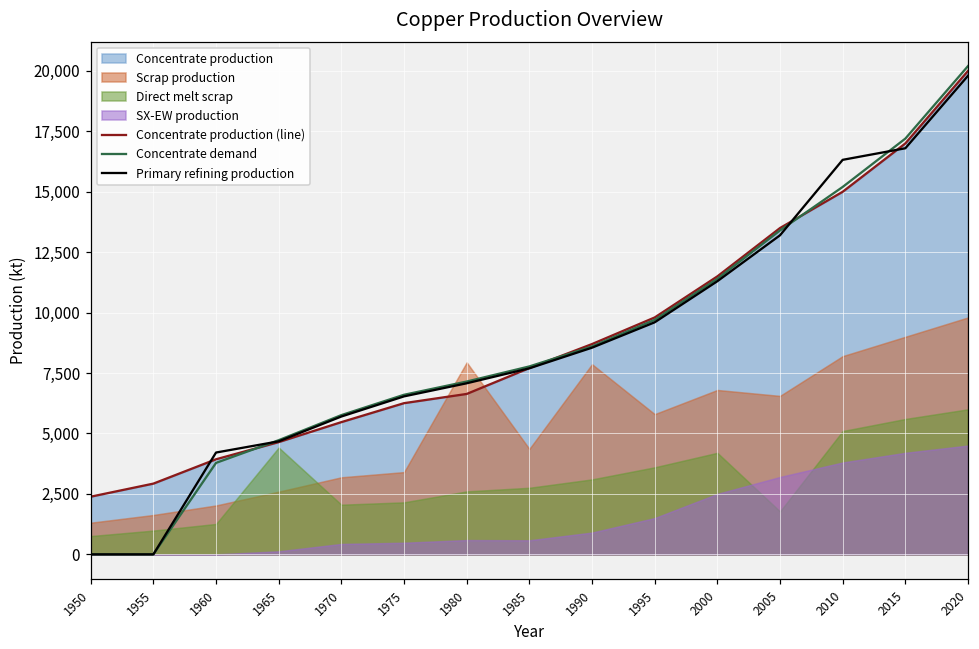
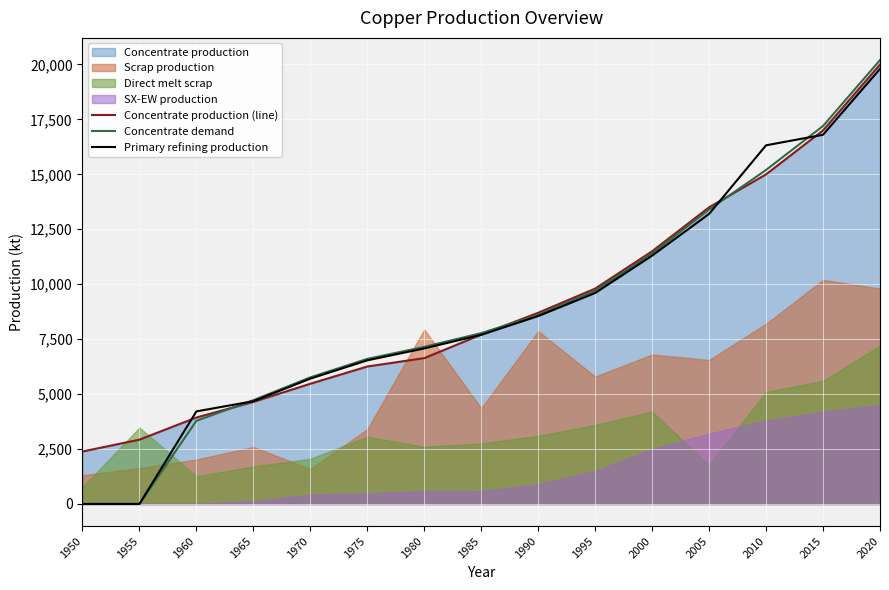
  {
    "Scrap production": {
      "1950": "1,300",
      "1955": "1,600",
      "1960": "2,000",
      "1965": "2,600",
-     "1970": "3,200",
+     "1970": "1,600",
      "1975": "3,400",
      "1980": "7,900",
      "1985": "4,400",
      "1990": "7,900",
      "1995": "5,800",
      "2000": "6,800",
      "2005": "6,600",
      "2010": "8,200",
-     "2015": "9,000",
+     "2015": "10,200",
      "2020": "9,800"
    },
    "Concentrate demand": {
      "1960": "3,800",
      "2010": "15,200",
      "2015": "17,200",
      "2020": "20,200"
    },
    "Direct melt scrap": {
      "1950": "800",
-     "1955": "1,000",
+     "1955": "3,500",
      "1960": "1,300",
-     "1965": "4,400",
+     "1965": "1,700",
      "1970": "2,100",
-     "1975": "2,200",
+     "1975": "3,100",
      "1980": "2,600",
      "1985": "2,800",
      "1990": "3,100",
      "1995": "3,600",
      "2000": "4,200",
      "2005": "1,800",
      "2010": "5,100",
      "2015": "5,600",
-     "2020": "6,000"
+     "2020": "7,200"
    },
    "Primary refining production": {
      "1960": "4,200",
      "2005": "13,200",
      "2010": "16,300",
      "2015": "16,800",
      "2020": "19,800"
    }
  }
